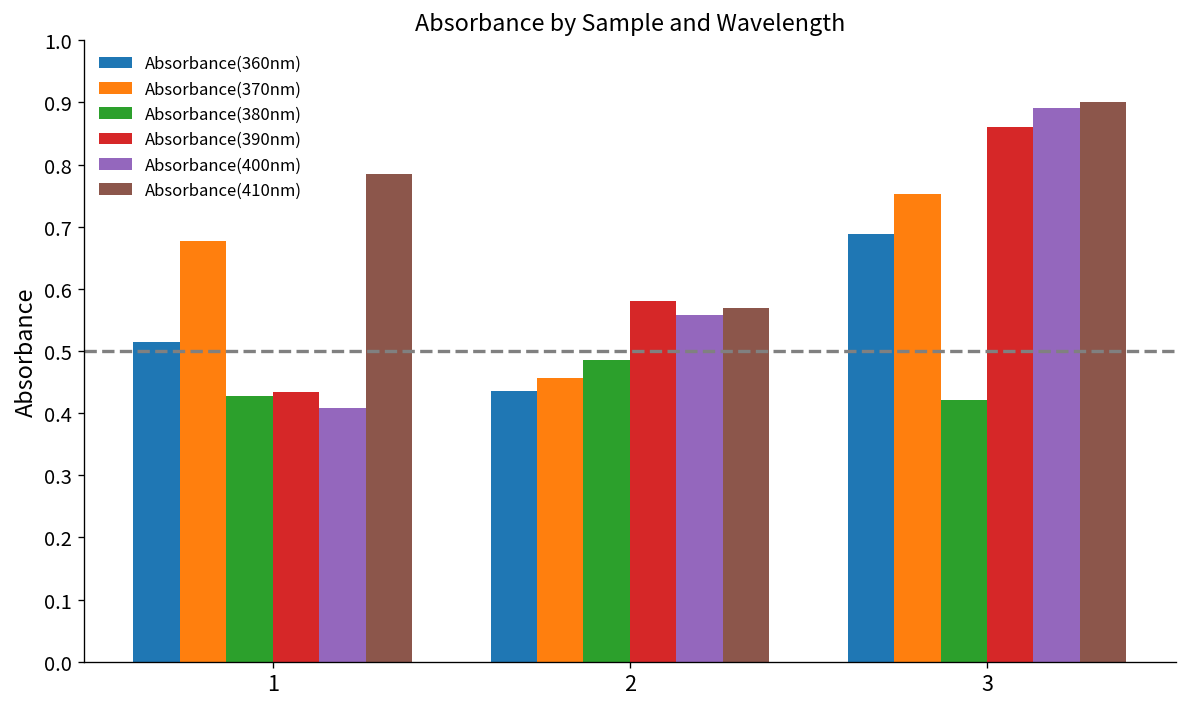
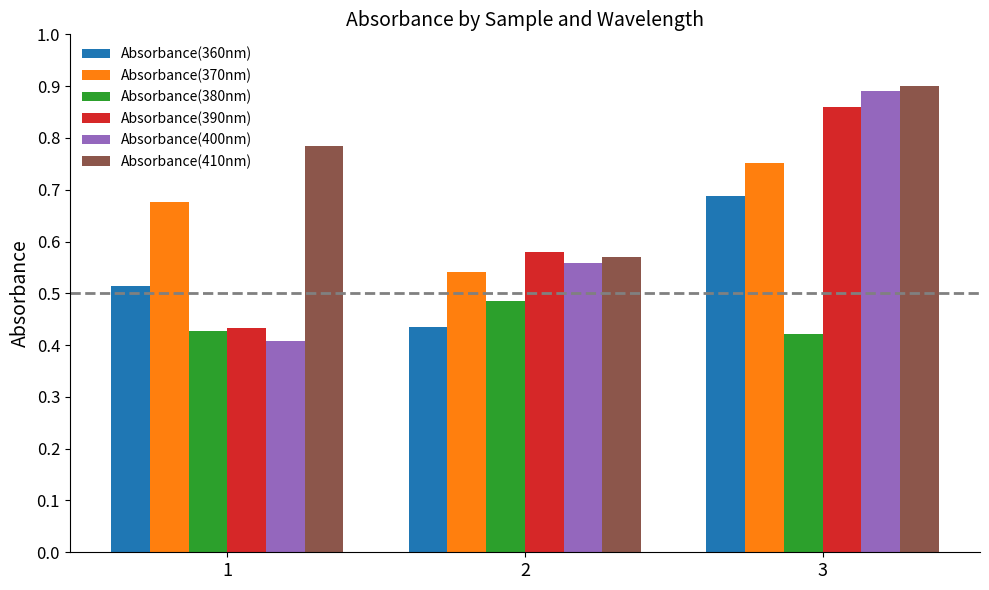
  {
    "Absorbance(360nm)": {
      "1": 0.51,
      "2": 0.43,
      "3": 0.69
    },
    "Absorbance(370nm)": {
      "1": 0.68,
-     "2": 0.46,
+     "2": 0.54,
      "3": 0.75
    },
    "Absorbance(380nm)": {
      "1": 0.43,
      "2": 0.49,
      "3": 0.42
    },
    "Absorbance(390nm)": {
      "1": 0.43,
      "2": 0.58,
      "3": 0.86
    },
    "Absorbance(400nm)": {
      "1": 0.41,
      "2": 0.56,
      "3": 0.89
    },
    "Absorbance(410nm)": {
      "1": 0.78,
      "2": 0.57,
      "3": 0.90
    }
  }
